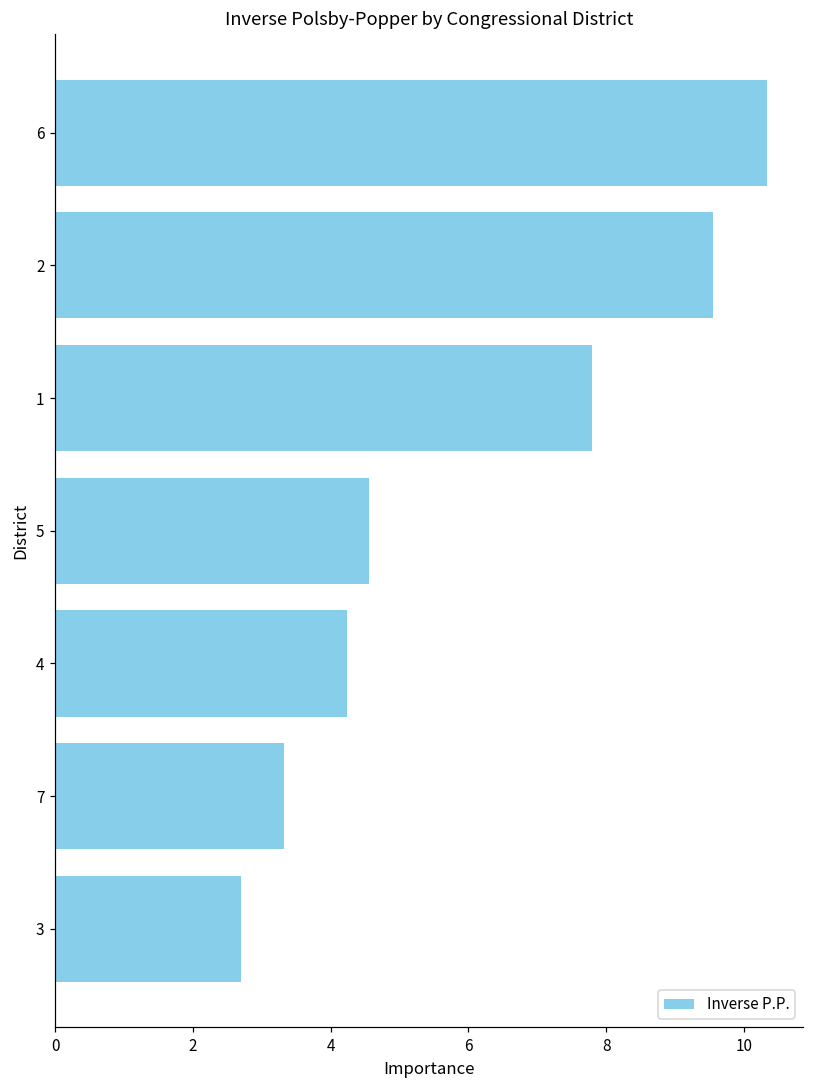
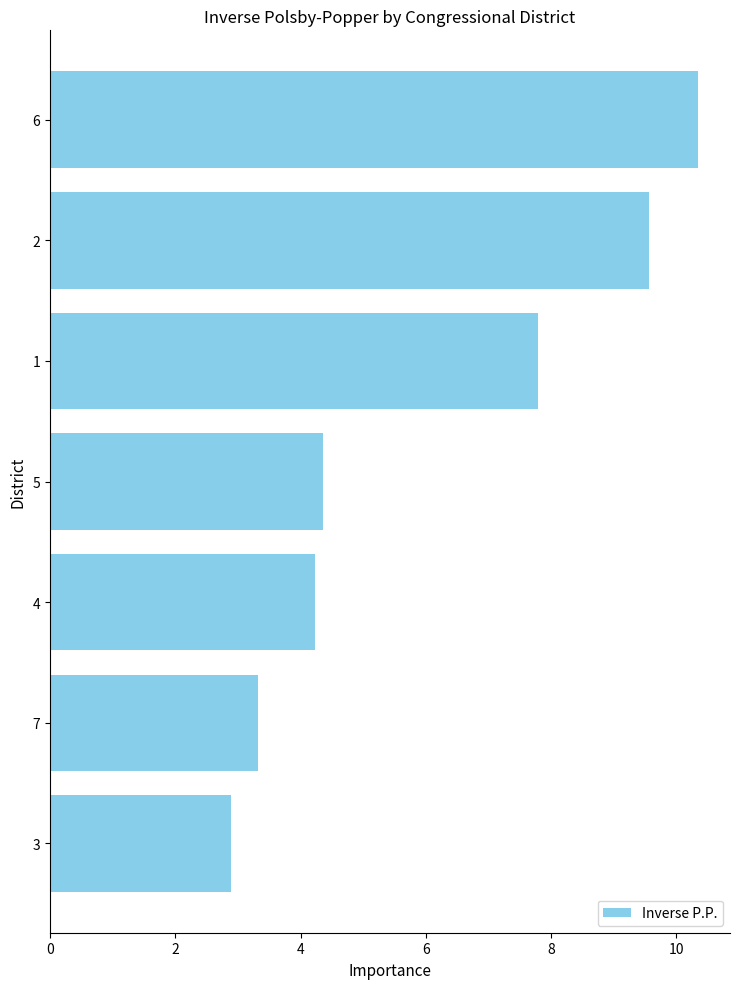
  {
    "6": 10.3,
    "2": 9.6,
    "1": 7.8,
-   "5": 4.6,
+   "5": 4.4,
    "4": 4.2,
    "7": 3.3,
-   "3": 2.7
+   "3": 2.9
  }
